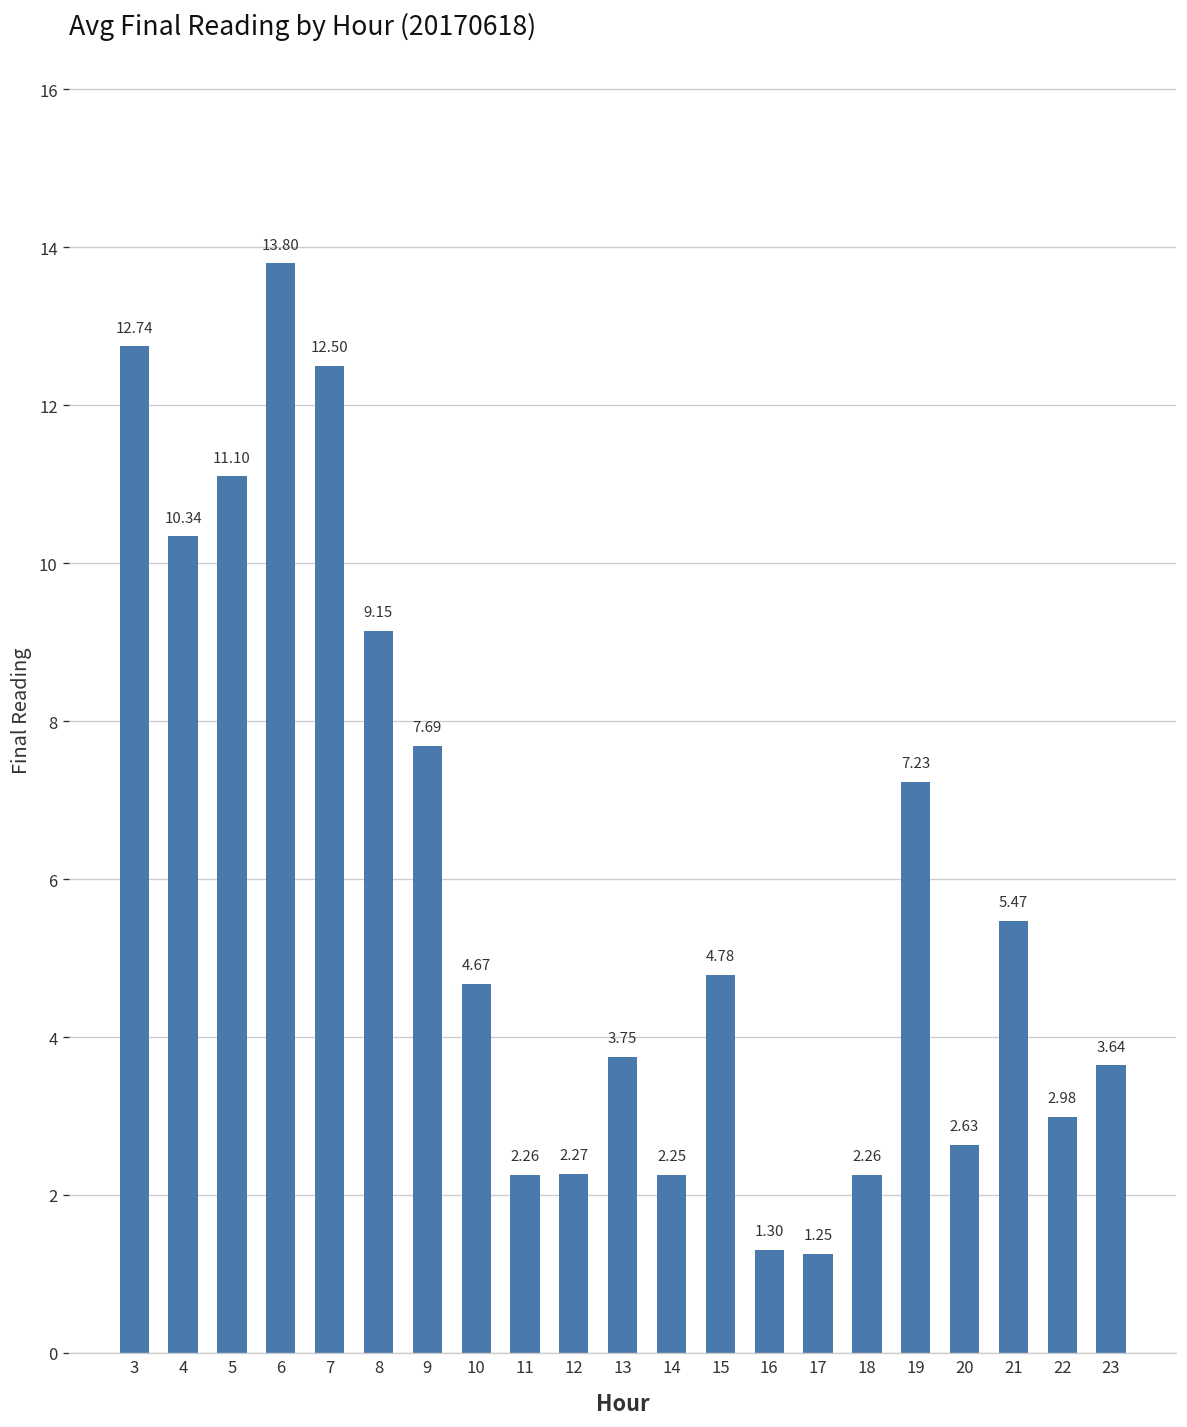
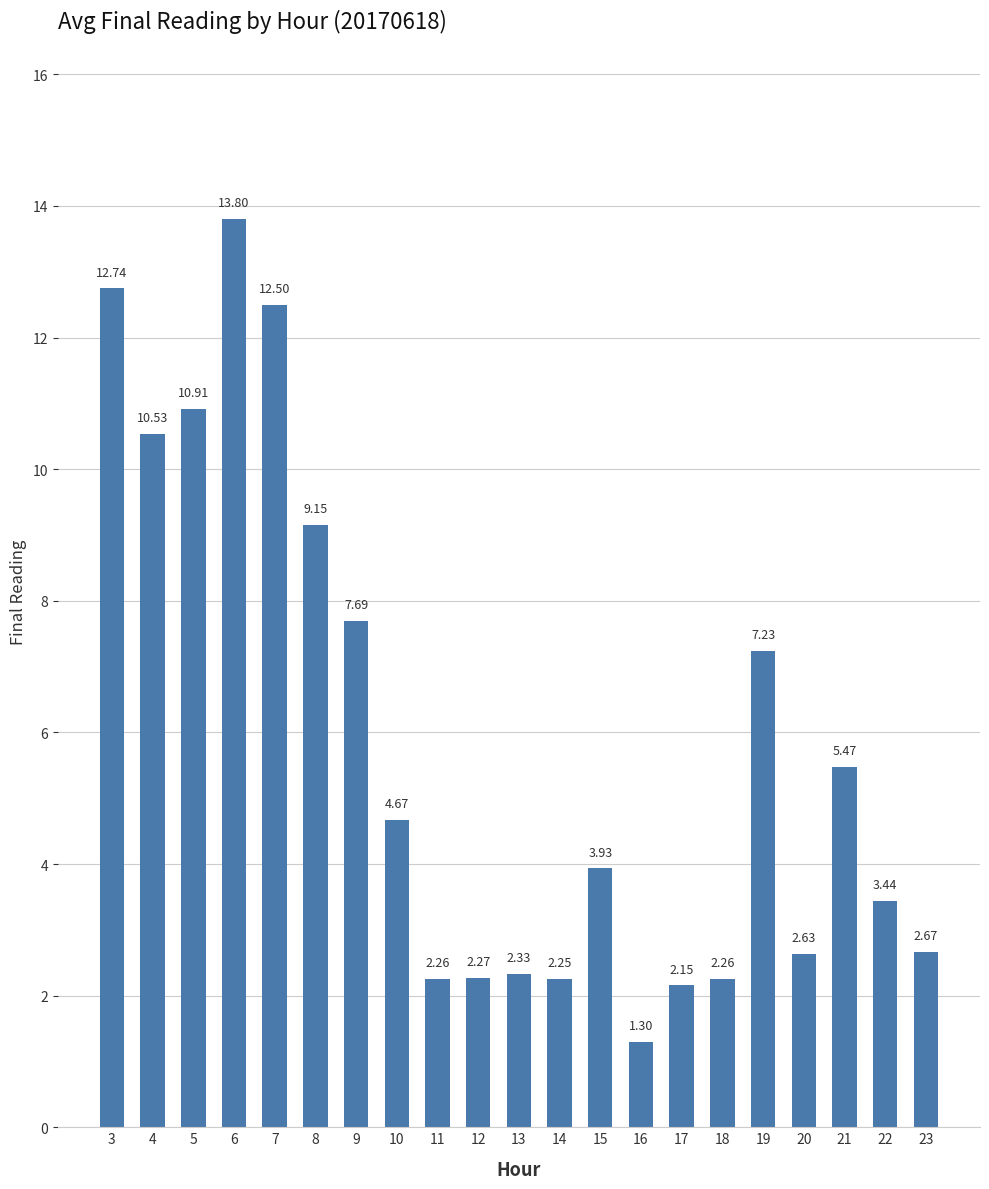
  {
    "3": 12.74,
-   "4": 10.34,
-   "5": 11.10,
+   "4": 10.53,
+   "5": 10.91,
    "6": 13.80,
    "7": 12.50,
    "8": 9.15,
    "9": 7.69,
    "10": 4.67,
    "11": 2.26,
    "12": 2.27,
-   "13": 3.75,
+   "13": 2.33,
    "14": 2.25,
-   "15": 4.78,
+   "15": 3.93,
    "16": 1.30,
-   "17": 1.25,
+   "17": 2.15,
    "18": 2.26,
    "19": 7.23,
    "20": 2.63,
    "21": 5.47,
-   "22": 2.98,
-   "23": 3.64
+   "22": 3.44,
+   "23": 2.67
  }
